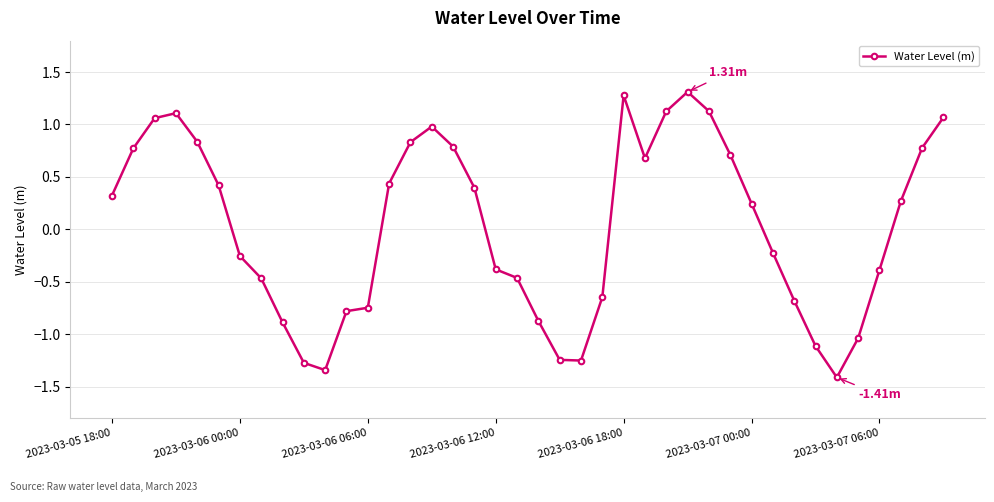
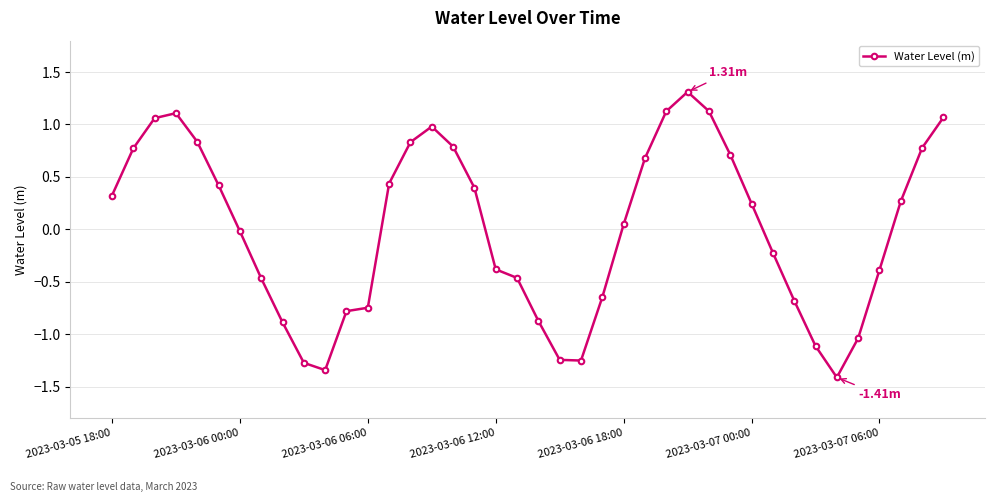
  {
    "2023-03-05 18:00": 0.32,
-   "2023-03-06 00:00": -0.25,
+   "2023-03-06 00:00": -0.02,
    "2023-03-06 06:00": -0.75,
    "2023-03-06 12:00": -0.38,
-   "2023-03-06 18:00": 1.28,
+   "2023-03-06 18:00": 0.05,
    "2023-03-07 00:00": 0.25,
    "2023-03-07 06:00": -0.39
  }
